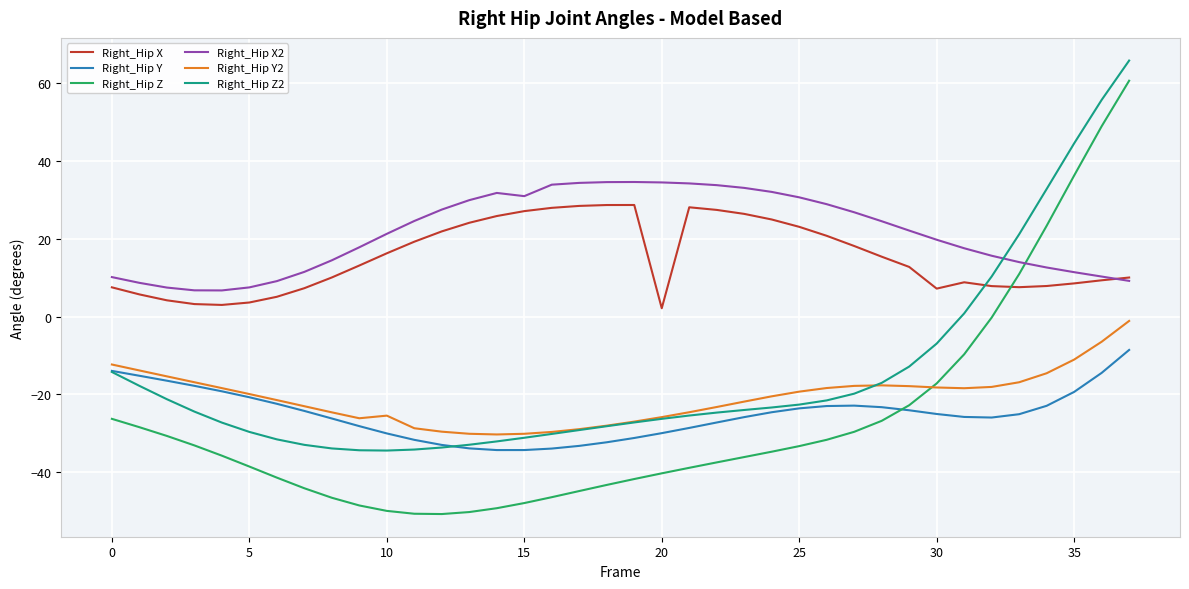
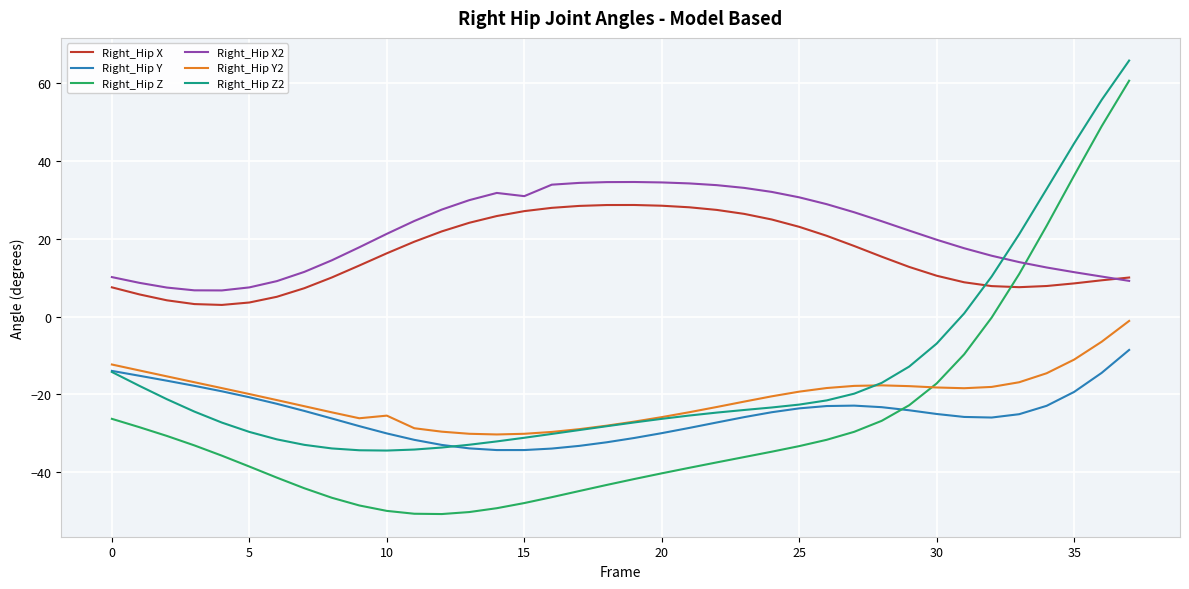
  {
    "Right_Hip X": {
      "0": 8,
      "5": 4,
      "10": 16,
      "15": 27,
-     "20": 2,
+     "20": 29,
      "25": 23,
-     "30": 7,
+     "30": 11,
      "35": 9
    },
    "Right_Hip Y": {
      "5": -21,
      "10": -30,
      "15": -34,
      "20": -30,
      "25": -24,
      "30": -25,
      "35": -19
    },
    "Right_Hip X2": {
      "0": 10,
      "5": 8,
      "10": 21,
      "15": 31,
      "20": 35,
      "25": 31,
      "30": 20,
      "35": 11
    },
    "Right_Hip Y2": {
      "0": -12,
      "5": -20,
      "10": -25,
      "15": -30,
      "25": -19,
      "30": -18,
      "35": -11
    }
  }
